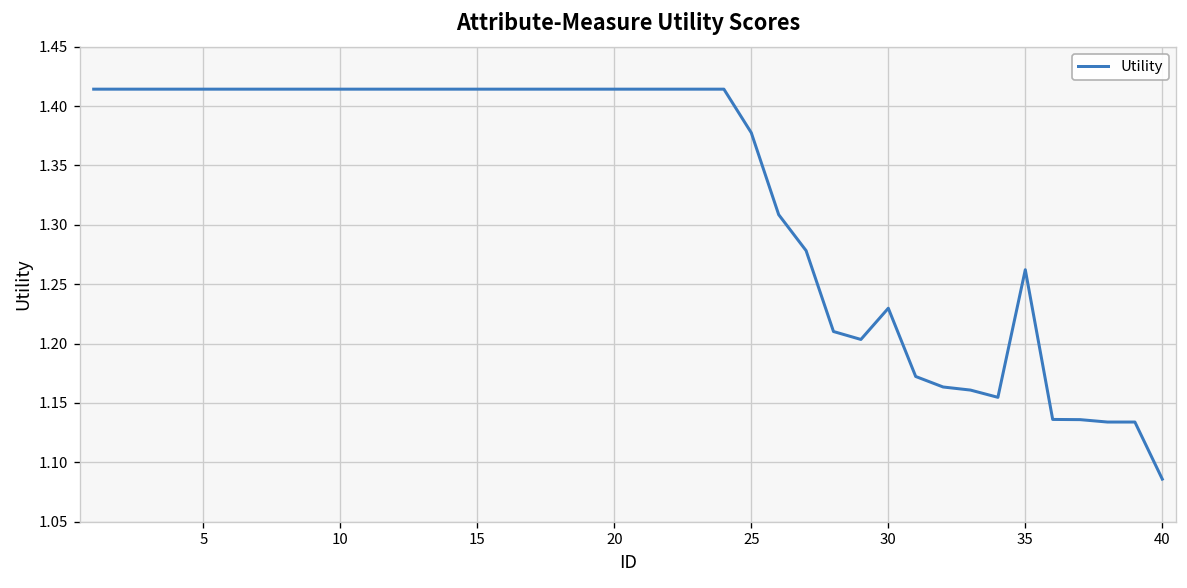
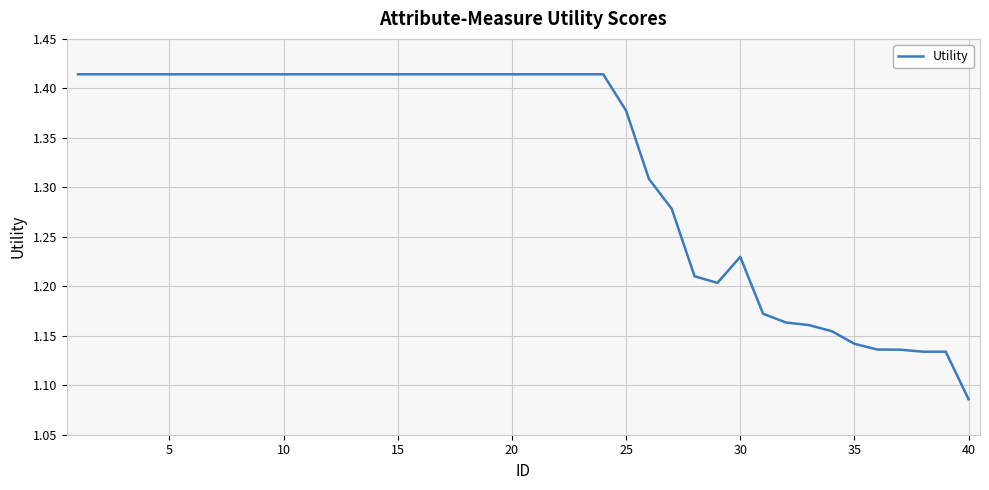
  {
    "5": 1.41,
    "10": 1.41,
    "15": 1.41,
    "20": 1.41,
    "25": 1.38,
    "30": 1.23,
-   "35": 1.26,
+   "35": 1.14,
    "40": 1.09
  }
